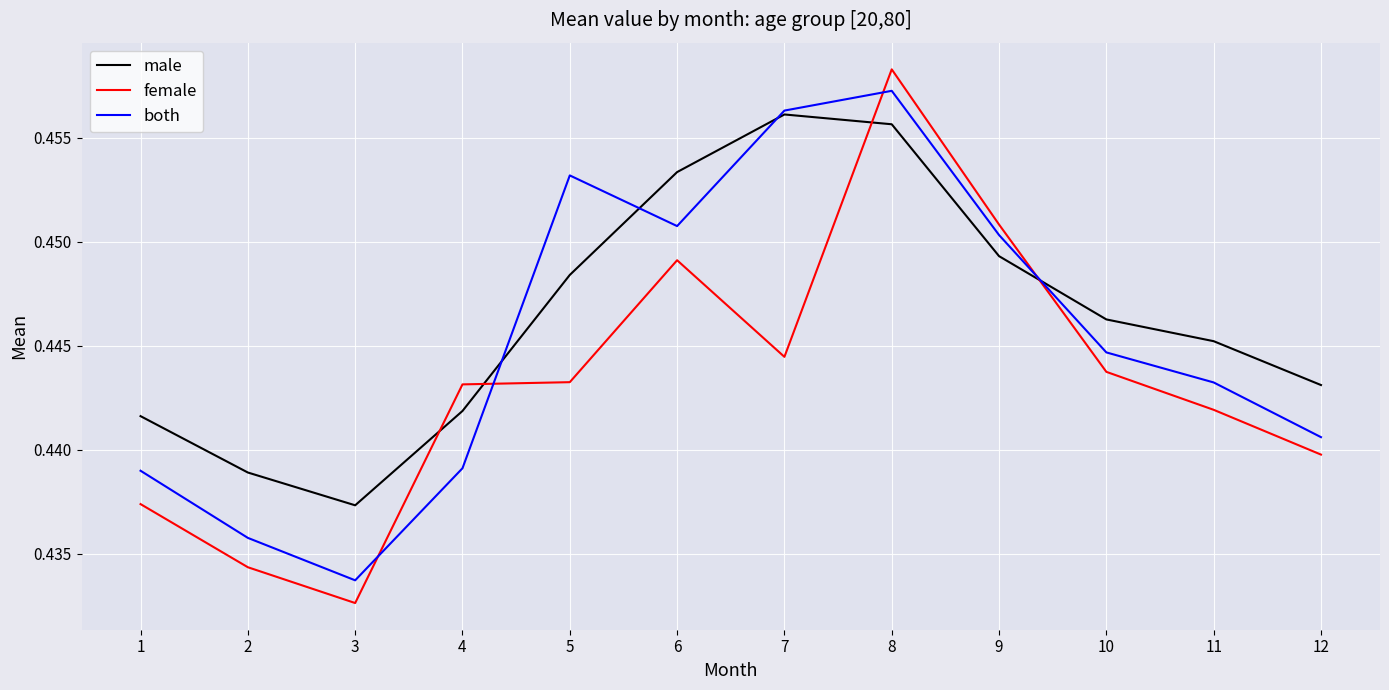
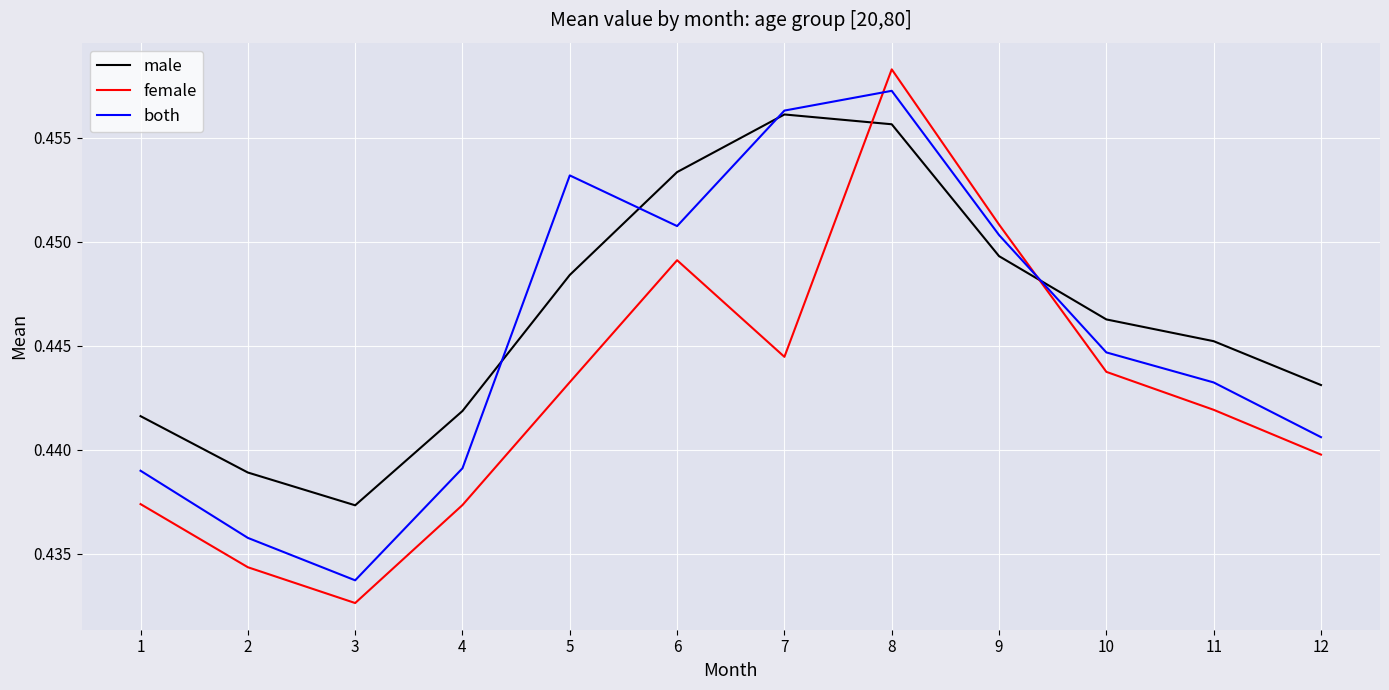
  {
    "male": {
      "1": 0.4416,
      "2": 0.4389,
      "3": 0.4373,
      "4": 0.4419,
      "5": 0.4484,
      "6": 0.4533,
      "7": 0.4561,
      "8": 0.4556,
      "9": 0.4493,
      "10": 0.4463,
      "11": 0.4452,
      "12": 0.4431
    },
    "female": {
      "1": 0.4374,
      "2": 0.4343,
      "3": 0.4326,
-     "4": 0.4431,
+     "4": 0.4373,
      "5": 0.4432,
      "6": 0.4491,
      "7": 0.4445,
      "8": 0.4583,
      "9": 0.4508,
      "10": 0.4437,
      "11": 0.4419,
      "12": 0.4398
    },
    "both": {
      "1": 0.4390,
      "2": 0.4358,
      "3": 0.4337,
      "4": 0.4391,
      "5": 0.4532,
      "6": 0.4507,
      "7": 0.4563,
      "8": 0.4572,
      "9": 0.4503,
      "10": 0.4447,
      "11": 0.4432,
      "12": 0.4406
    }
  }
